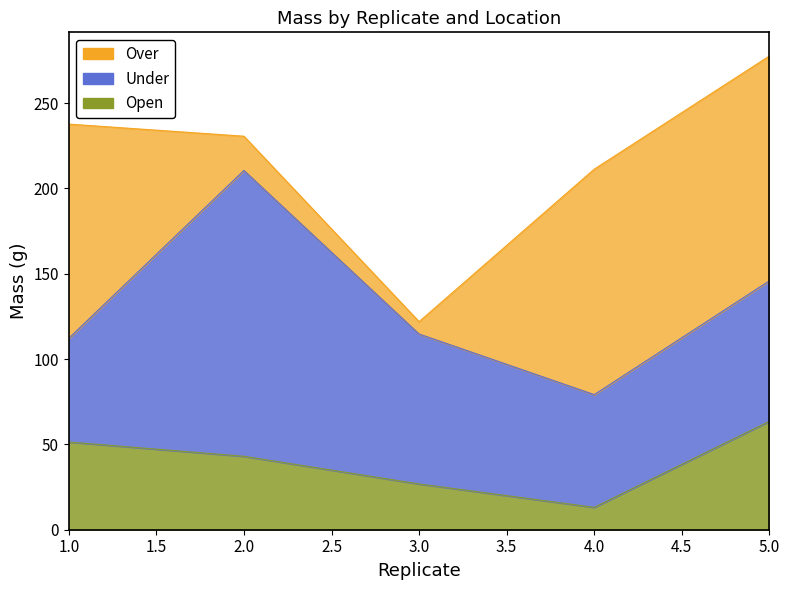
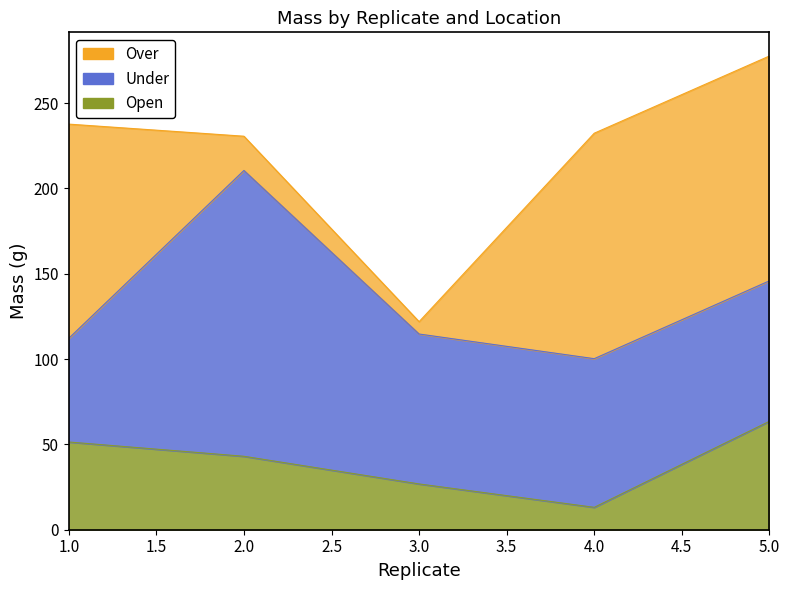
  {
    "Open": {
      "1.0": 51,
      "2.0": 43,
      "3.0": 27,
      "4.0": 13,
      "5.0": 64
    },
    "Under": {
      "1.0": 61,
      "2.0": 167,
      "3.0": 88,
-     "4.0": 66,
+     "4.0": 87,
      "5.0": 82
    },
    "Over": {
      "1.0": 125,
      "2.0": 20,
      "3.0": 7,
      "4.0": 132,
      "5.0": 132
    }
  }
